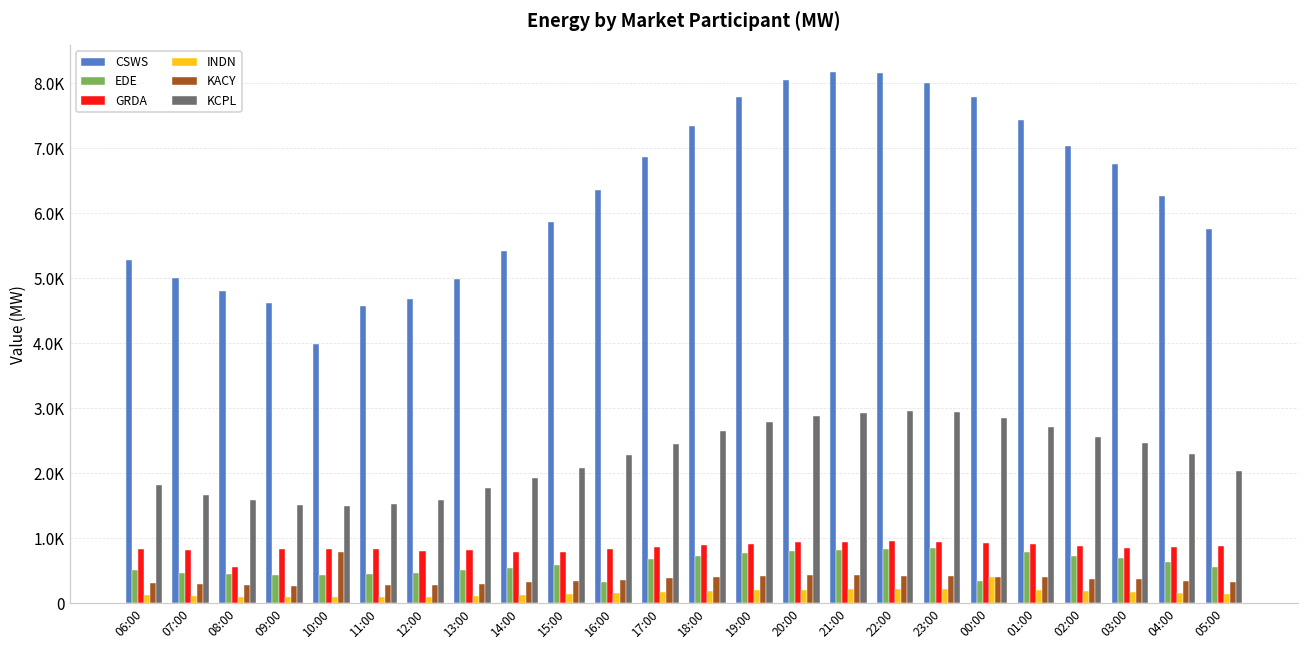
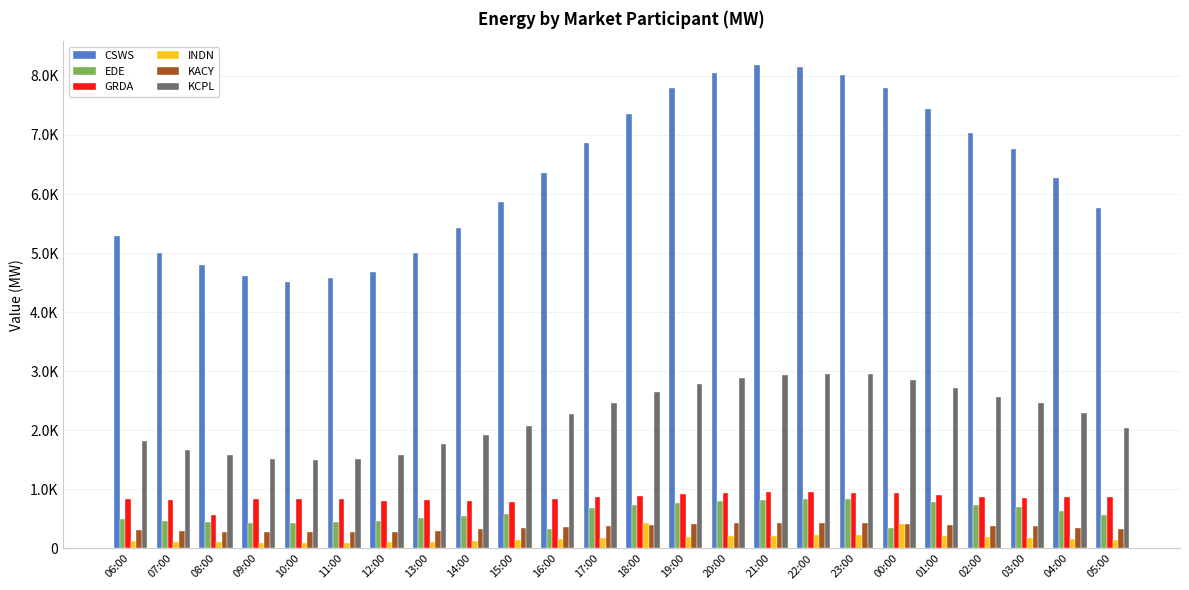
  {
    "CSWS": {
      "06:00": 5300,
      "07:00": 5000,
      "08:00": 4800,
      "09:00": 4600,
-     "10:00": 4000,
+     "10:00": 4500,
      "11:00": 4600,
      "12:00": 4700,
      "13:00": 5000,
      "14:00": 5400,
      "15:00": 5900,
      "16:00": 6400,
      "17:00": 6900,
      "18:00": 7400,
      "19:00": 7800,
      "20:00": 8000,
      "21:00": 8200,
      "22:00": 8200,
      "23:00": 8000,
      "00:00": 7800,
      "01:00": 7400,
      "02:00": 7000,
      "03:00": 6800,
      "04:00": 6300,
      "05:00": 5800
    },
    "EDE": {
      "06:00": 500,
      "07:00": 500,
      "08:00": 400,
      "09:00": 400,
      "10:00": 400,
      "11:00": 400,
      "12:00": 500,
      "13:00": 500,
      "14:00": 500,
      "15:00": 600,
      "16:00": 300,
      "17:00": 700,
      "18:00": 700,
      "19:00": 800,
      "20:00": 800,
      "21:00": 800,
      "22:00": 800,
      "23:00": 800,
      "00:00": 300,
      "01:00": 800,
      "02:00": 700,
      "03:00": 700,
      "04:00": 600,
      "05:00": 600
    },
    "GRDA": {
      "06:00": 800,
      "07:00": 800,
      "08:00": 600,
      "09:00": 800,
      "10:00": 800,
      "11:00": 800,
      "12:00": 800,
      "13:00": 800,
      "14:00": 800,
      "15:00": 800,
      "16:00": 800,
      "17:00": 900,
      "18:00": 900,
      "19:00": 900,
      "20:00": 900,
      "21:00": 900,
      "22:00": 1000,
      "23:00": 900,
      "00:00": 900,
      "01:00": 900,
      "02:00": 900,
      "03:00": 900,
      "04:00": 900,
      "05:00": 900
    },
    "INDN": {
      "06:00": 100,
      "07:00": 100,
      "08:00": 100,
      "09:00": 100,
      "10:00": 100,
      "11:00": 100,
      "12:00": 100,
      "13:00": 100,
      "14:00": 100,
      "15:00": 100,
      "16:00": 200,
      "17:00": 200,
-     "18:00": 200,
+     "18:00": 400,
      "19:00": 200,
      "20:00": 200,
      "21:00": 200,
      "22:00": 200,
      "23:00": 200,
      "00:00": 400,
      "01:00": 200,
      "02:00": 200,
      "03:00": 200,
      "04:00": 200,
      "05:00": 100
    },
    "KACY": {
      "06:00": 300,
      "07:00": 300,
      "08:00": 300,
      "09:00": 300,
-     "10:00": 800,
+     "10:00": 300,
      "11:00": 300,
      "12:00": 300,
      "13:00": 300,
      "14:00": 300,
      "15:00": 300,
      "16:00": 400,
      "17:00": 400,
      "18:00": 400,
      "19:00": 400,
      "20:00": 400,
      "21:00": 400,
      "22:00": 400,
      "23:00": 400,
      "00:00": 400,
      "01:00": 400,
      "02:00": 400,
      "03:00": 400,
      "04:00": 300,
      "05:00": 300
    },
    "KCPL": {
      "06:00": 1800,
      "07:00": 1700,
      "08:00": 1600,
      "09:00": 1500,
      "10:00": 1500,
      "11:00": 1500,
      "12:00": 1600,
      "13:00": 1800,
      "14:00": 1900,
      "15:00": 2100,
      "16:00": 2300,
      "17:00": 2500,
      "18:00": 2600,
      "19:00": 2800,
      "20:00": 2900,
      "21:00": 2900,
      "22:00": 3000,
      "23:00": 2900,
      "00:00": 2800,
      "01:00": 2700,
      "02:00": 2600,
      "03:00": 2500,
      "04:00": 2300,
      "05:00": 2000
    }
  }
